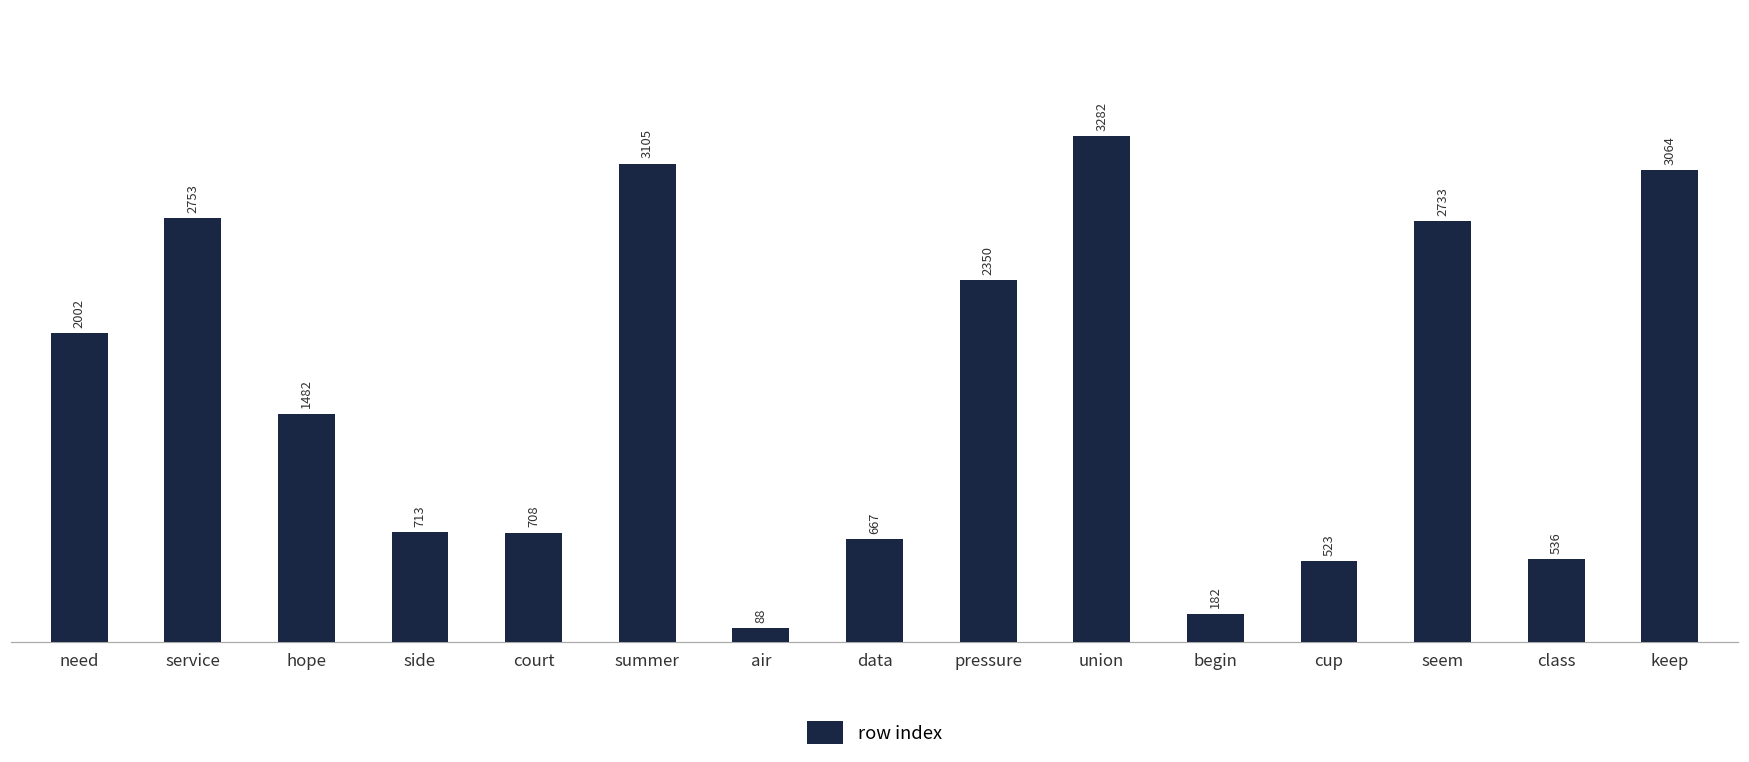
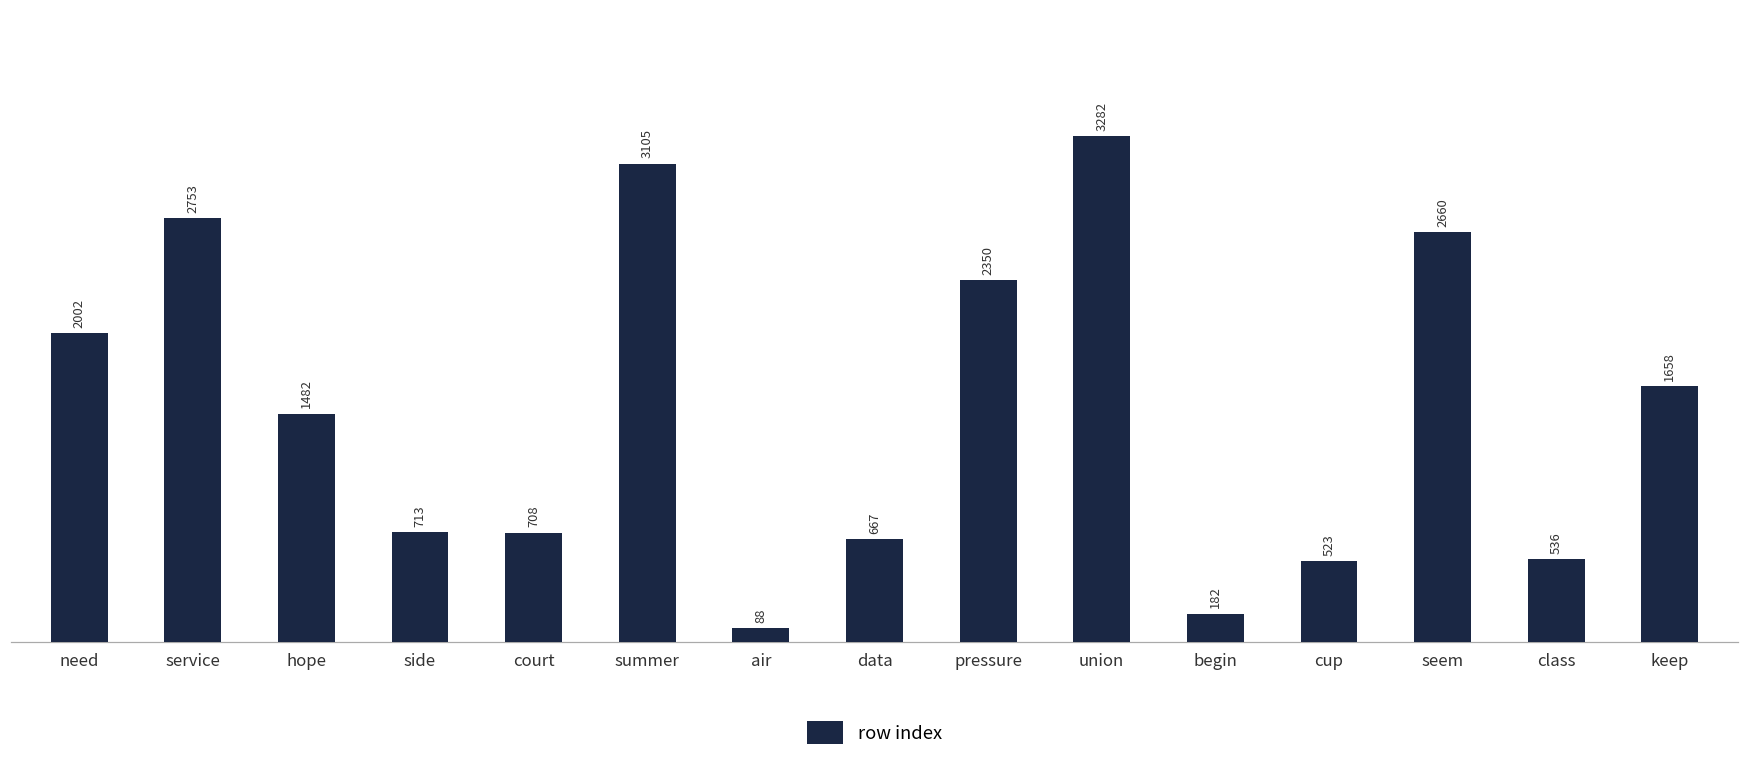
  {
    "need": 2002,
    "service": 2753,
    "hope": 1482,
    "side": 713,
    "court": 708,
    "summer": 3105,
    "air": 88,
    "data": 667,
    "pressure": 2350,
    "union": 3282,
    "begin": 182,
    "cup": 523,
-   "seem": 2733,
+   "seem": 2660,
    "class": 536,
-   "keep": 3064
+   "keep": 1658
  }
